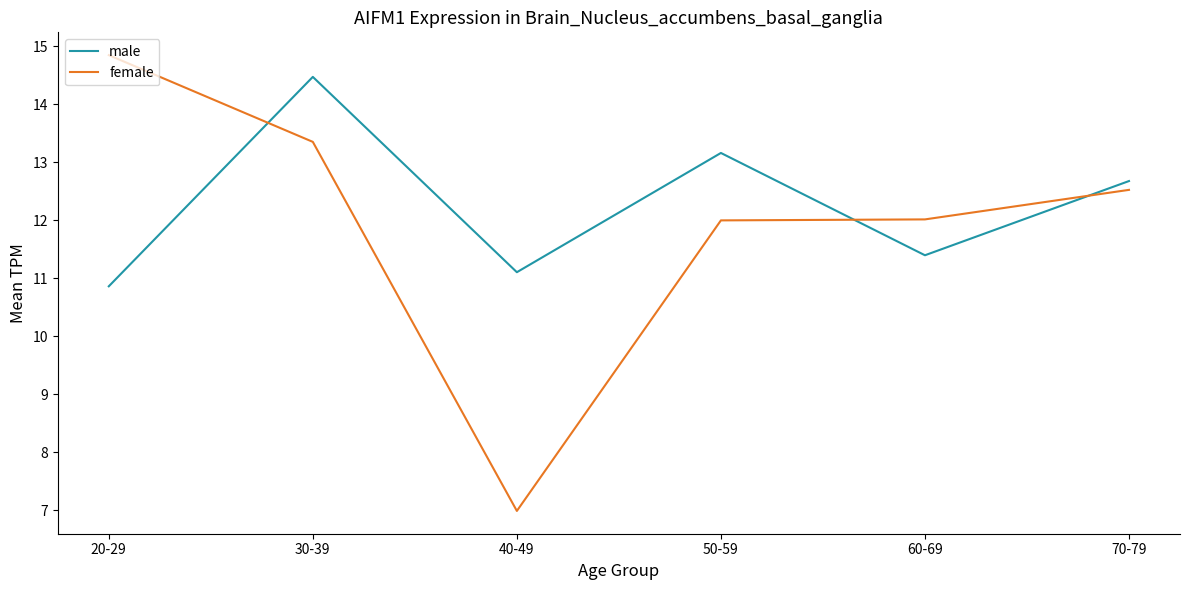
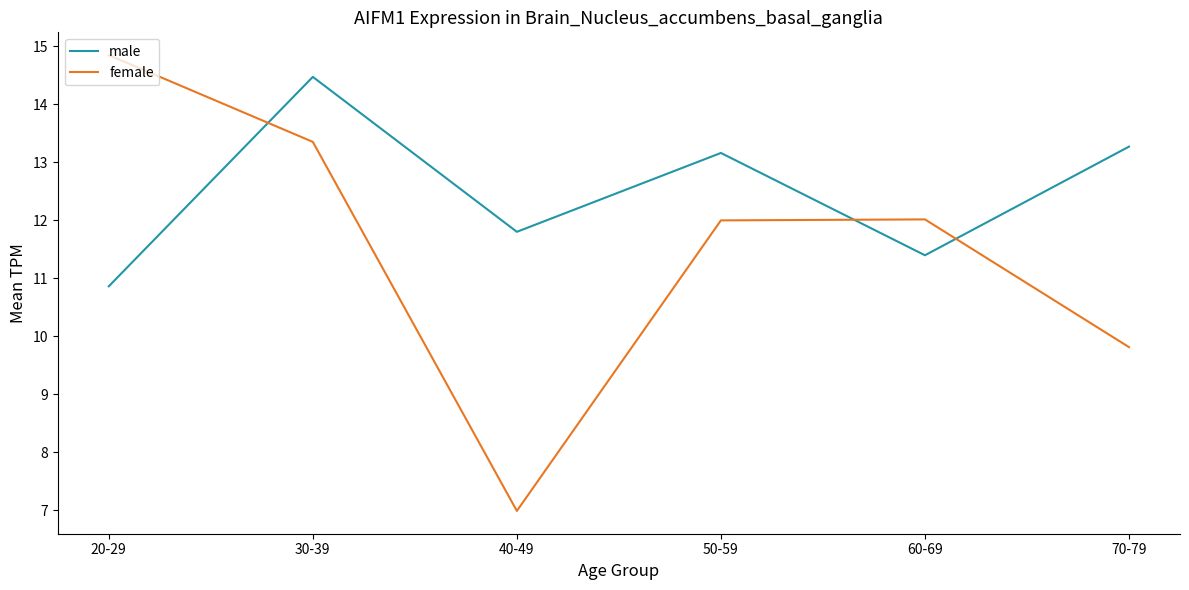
  {
    "male": {
      "20-29": 10.9,
      "30-39": 14.5,
-     "40-49": 11.1,
+     "40-49": 11.8,
      "50-59": 13.2,
      "60-69": 11.4,
-     "70-79": 12.7
+     "70-79": 13.3
    },
    "female": {
      "30-39": 13.3,
      "40-49": 7.0,
      "50-59": 12.0,
      "60-69": 12.0,
-     "70-79": 12.5
+     "70-79": 9.8
    }
  }
